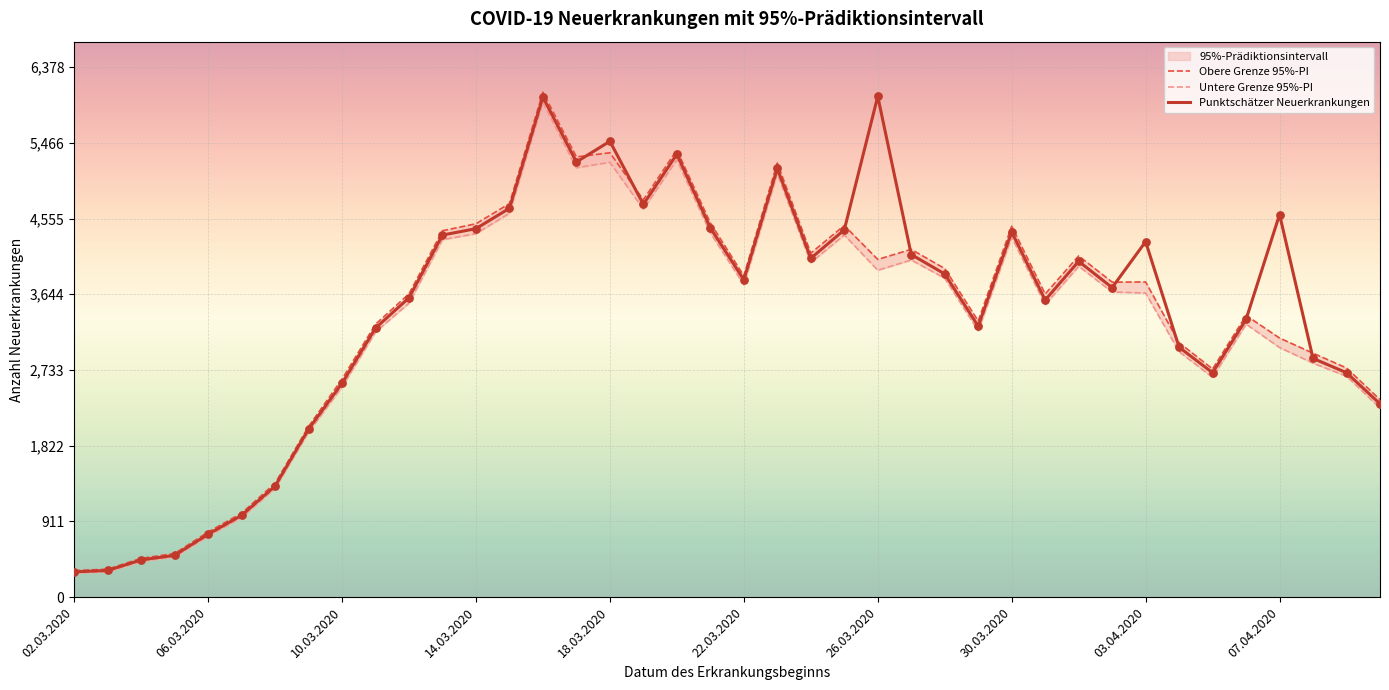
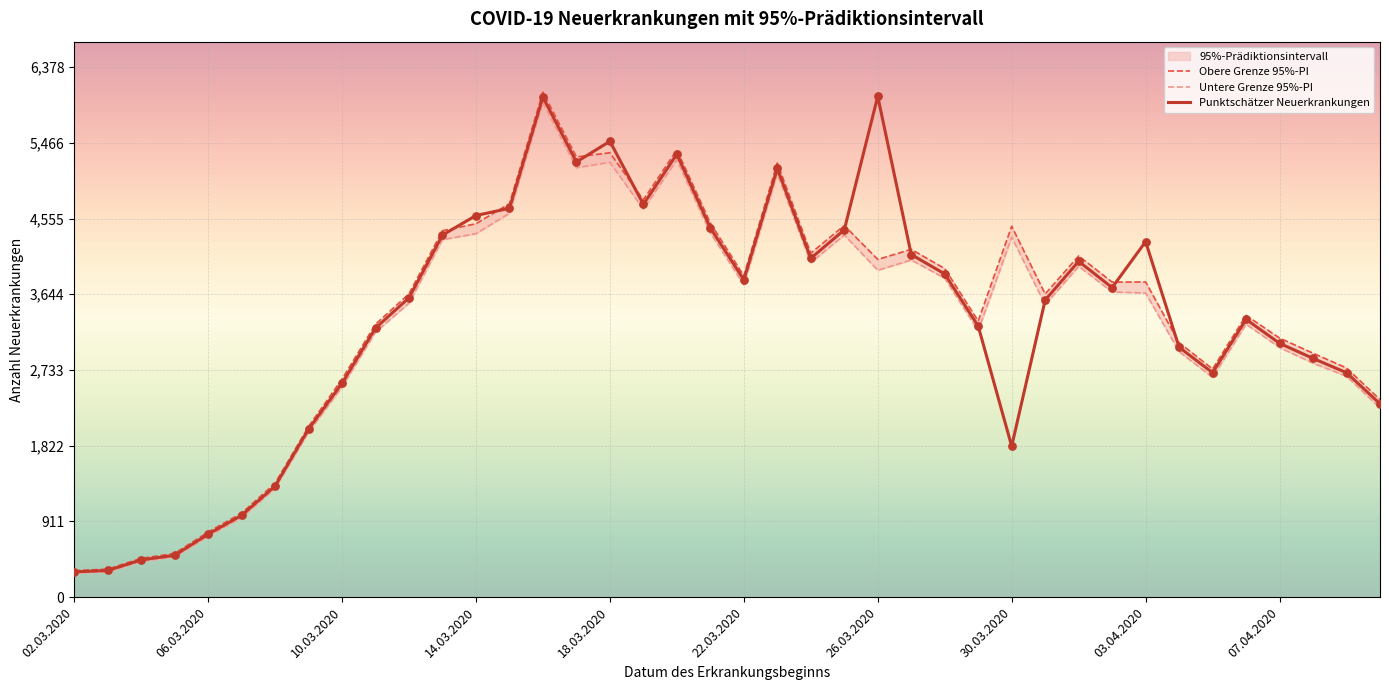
  {
    "Punktschätzer Neuerkrankungen": {
      "10.03.2020": "2,600",
-     "14.03.2020": "4,400",
+     "14.03.2020": "4,600",
      "18.03.2020": "5,500",
      "22.03.2020": "3,800",
      "26.03.2020": "6,000",
-     "30.03.2020": "4,400",
+     "30.03.2020": "1,800",
      "03.04.2020": "4,300",
-     "07.04.2020": "4,600"
+     "07.04.2020": "3,100"
    }
  }
